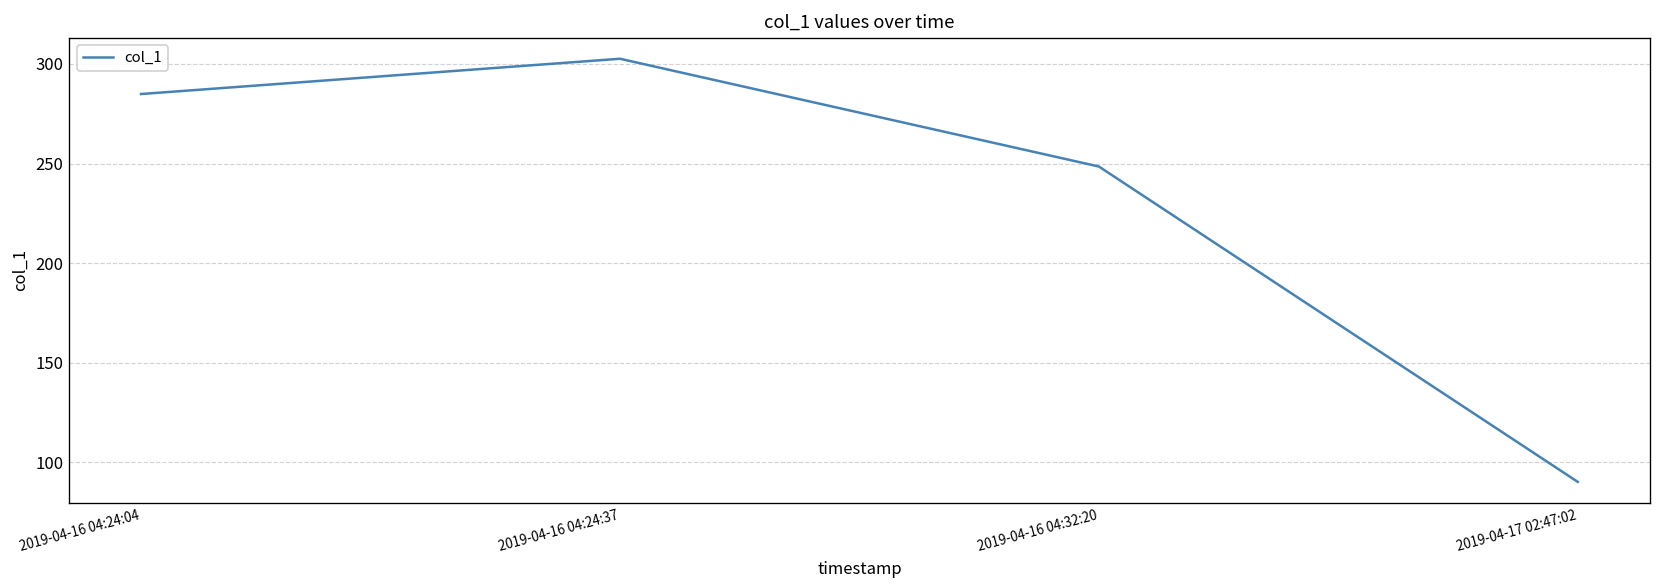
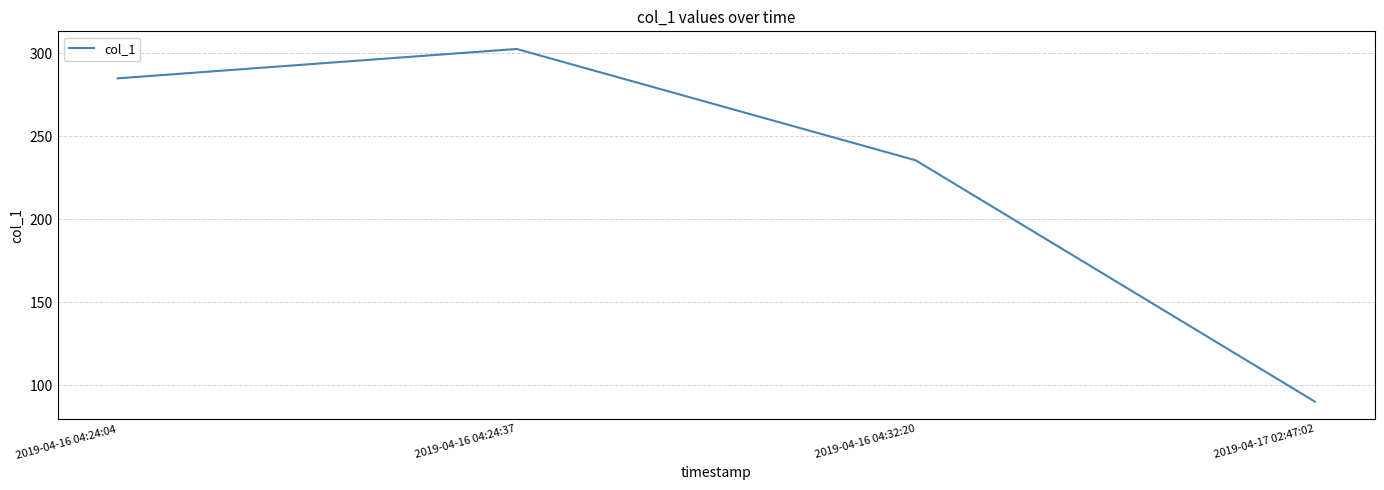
  {
    "2019-04-16 04:24:04": 285,
    "2019-04-16 04:24:37": 303,
-   "2019-04-16 04:32:20": 248,
+   "2019-04-16 04:32:20": 236,
    "2019-04-17 02:47:02": 90
  }
